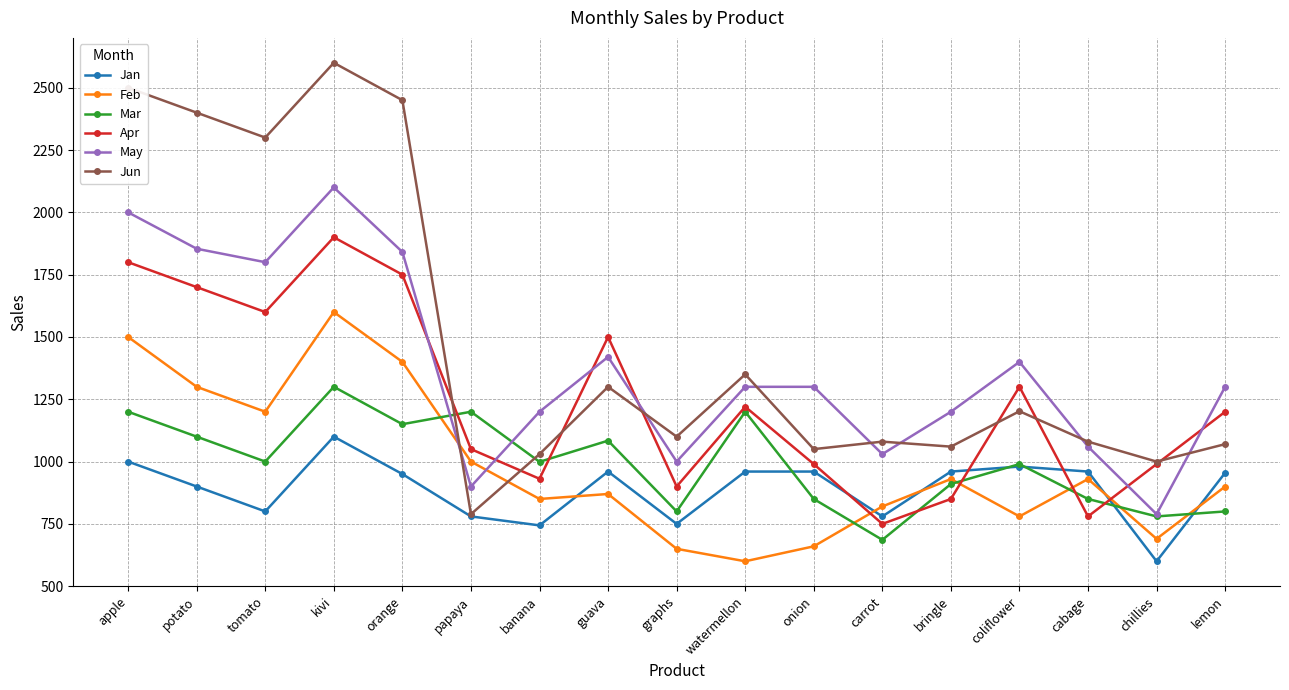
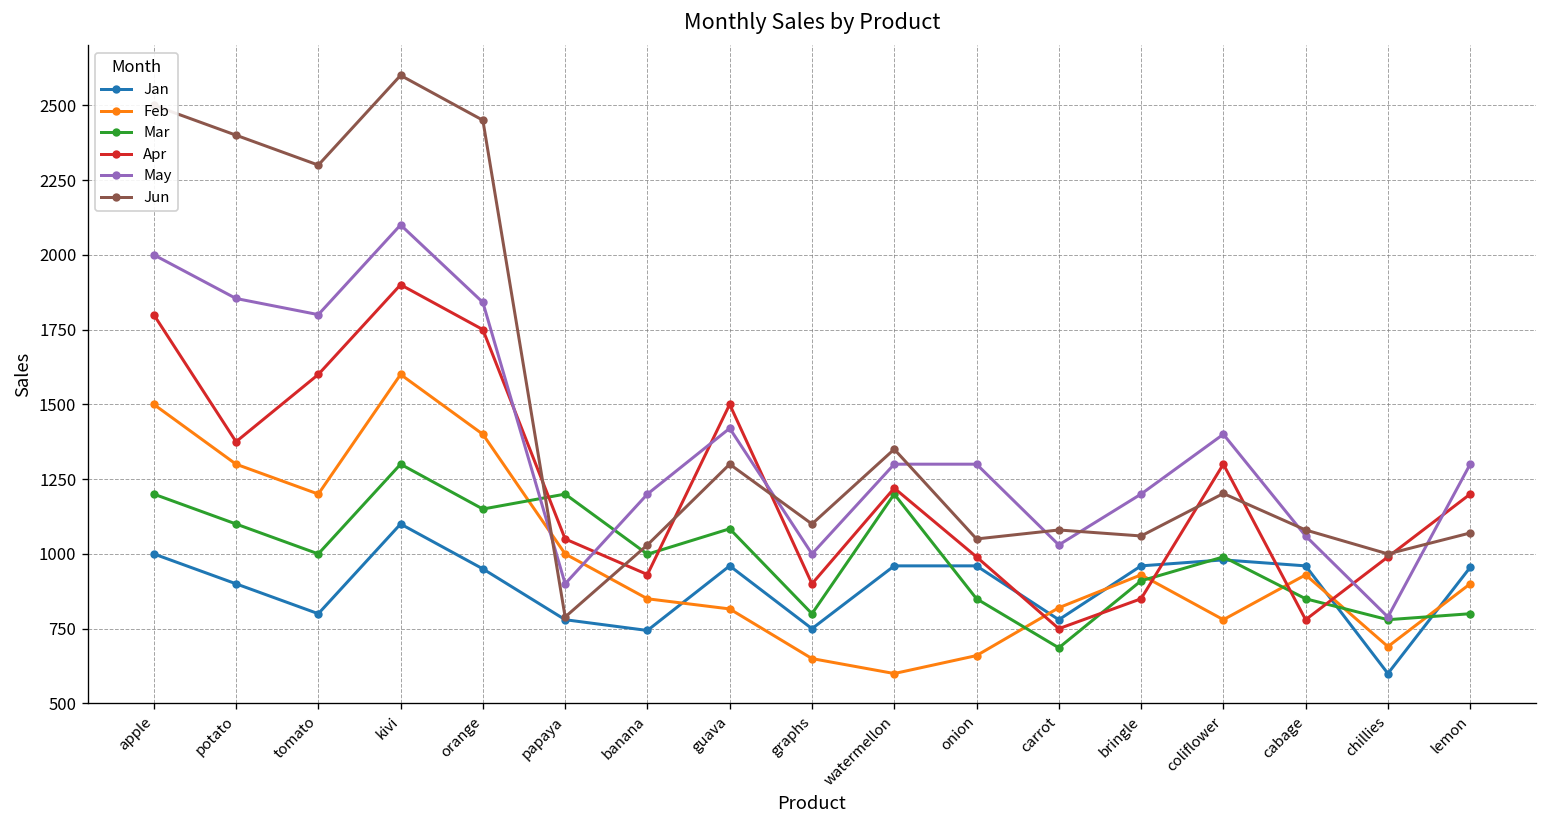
  {
    "Jan": {
      "apple": 1000,
      "potato": 900,
      "tomato": 800,
      "kivi": 1100,
      "orange": 950,
      "banana": 740,
      "guava": 960,
      "graphs": 750,
      "watermellon": 960,
      "onion": 960,
      "carrot": 780,
      "bringle": 960,
      "cabage": 960,
      "chillies": 600,
      "lemon": 960
    },
    "Feb": {
      "apple": 1500,
      "potato": 1300,
      "tomato": 1200,
      "kivi": 1600,
      "orange": 1400,
      "papaya": 1000,
      "banana": 850,
-     "guava": 870,
+     "guava": 820,
      "graphs": 650,
      "watermellon": 600,
      "onion": 660,
      "carrot": 820,
      "bringle": 930,
      "coliflower": 780,
      "cabage": 930,
      "chillies": 690,
      "lemon": 900
    },
    "Mar": {
      "apple": 1200,
      "potato": 1100,
      "tomato": 1000,
      "kivi": 1300,
      "orange": 1150,
      "papaya": 1200,
      "banana": 1000,
      "guava": 1080,
      "graphs": 800,
      "watermellon": 1200,
      "onion": 850,
      "carrot": 690,
      "bringle": 910,
      "cabage": 850,
      "lemon": 800
    },
    "Apr": {
      "apple": 1800,
-     "potato": 1700,
+     "potato": 1380,
      "tomato": 1600,
      "kivi": 1900,
      "orange": 1750,
      "papaya": 1050,
      "banana": 930,
      "guava": 1500,
      "graphs": 900,
      "watermellon": 1220,
      "onion": 990,
      "carrot": 750,
      "bringle": 850,
      "coliflower": 1300,
      "cabage": 780,
      "lemon": 1200
    },
    "May": {
      "apple": 2000,
      "potato": 1850,
      "tomato": 1800,
      "kivi": 2100,
      "orange": 1840,
      "papaya": 900,
      "banana": 1200,
      "guava": 1420,
      "graphs": 1000,
      "watermellon": 1300,
      "onion": 1300,
      "carrot": 1030,
      "bringle": 1200,
      "coliflower": 1400,
      "cabage": 1060,
      "lemon": 1300
    },
    "Jun": {
      "potato": 2400,
      "tomato": 2300,
      "kivi": 2600,
      "orange": 2450,
      "banana": 1030,
      "guava": 1300,
      "graphs": 1100,
      "watermellon": 1350,
      "onion": 1050,
      "carrot": 1080,
      "bringle": 1060,
      "coliflower": 1200,
      "cabage": 1080,
      "lemon": 1070
    }
  }
